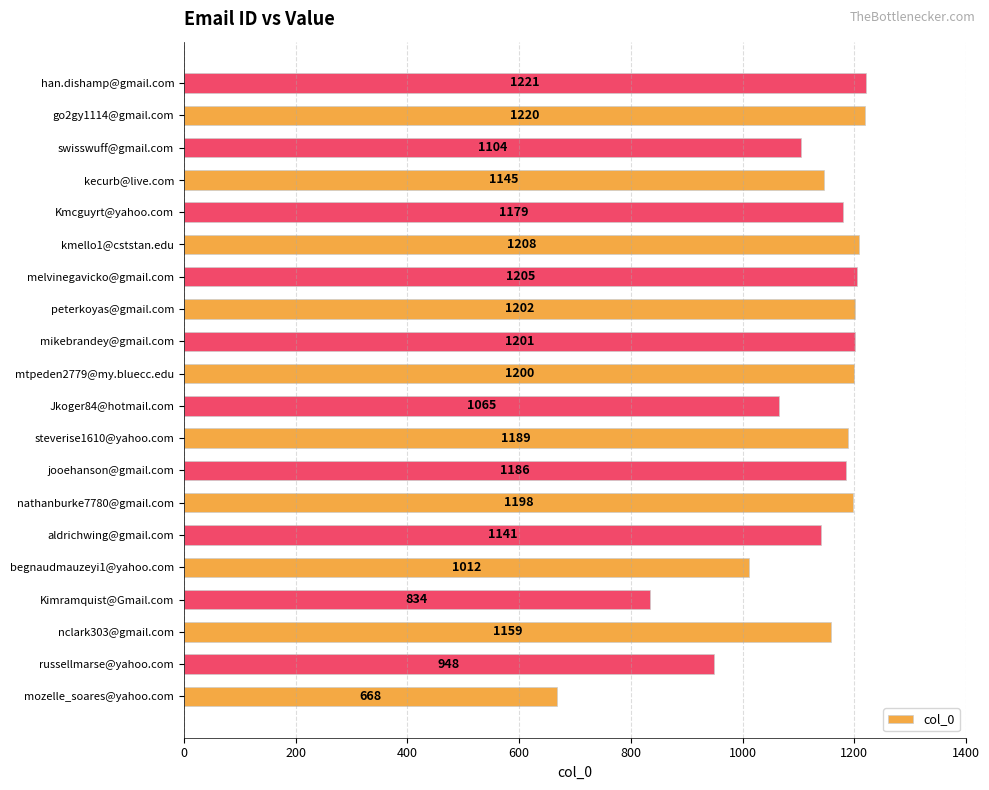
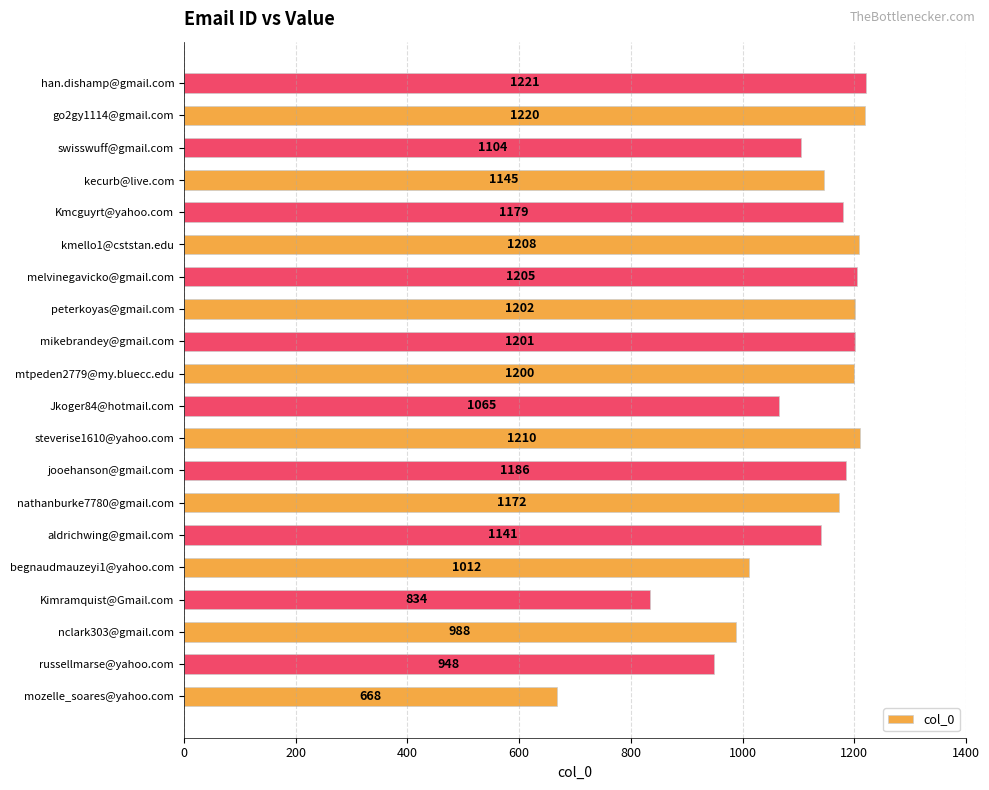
  {
    "han.dishamp@gmail.com": 1221,
    "go2gy1114@gmail.com": 1220,
    "swisswuff@gmail.com": 1104,
    "kecurb@live.com": 1145,
    "Kmcguyrt@yahoo.com": 1179,
    "kmello1@cststan.edu": 1208,
    "melvinegavicko@gmail.com": 1205,
    "peterkoyas@gmail.com": 1202,
    "mikebrandey@gmail.com": 1201,
    "mtpeden2779@my.bluecc.edu": 1200,
    "Jkoger84@hotmail.com": 1065,
-   "steverise1610@yahoo.com": 1189,
+   "steverise1610@yahoo.com": 1210,
    "jooehanson@gmail.com": 1186,
-   "nathanburke7780@gmail.com": 1198,
+   "nathanburke7780@gmail.com": 1172,
    "aldrichwing@gmail.com": 1141,
    "begnaudmauzeyi1@yahoo.com": 1012,
    "Kimramquist@Gmail.com": 834,
-   "nclark303@gmail.com": 1159,
+   "nclark303@gmail.com": 988,
    "russellmarse@yahoo.com": 948,
    "mozelle_soares@yahoo.com": 668
  }
